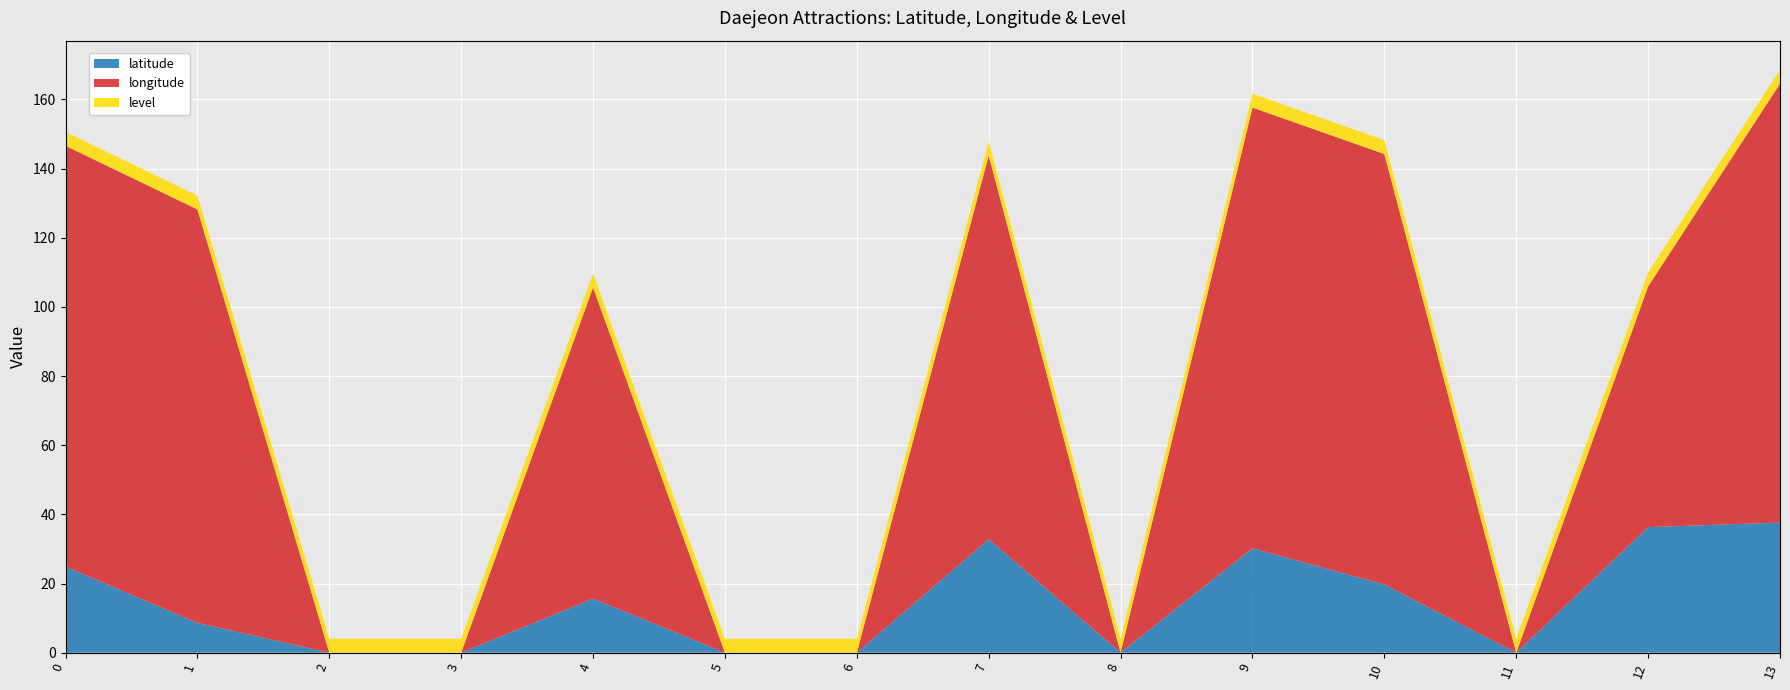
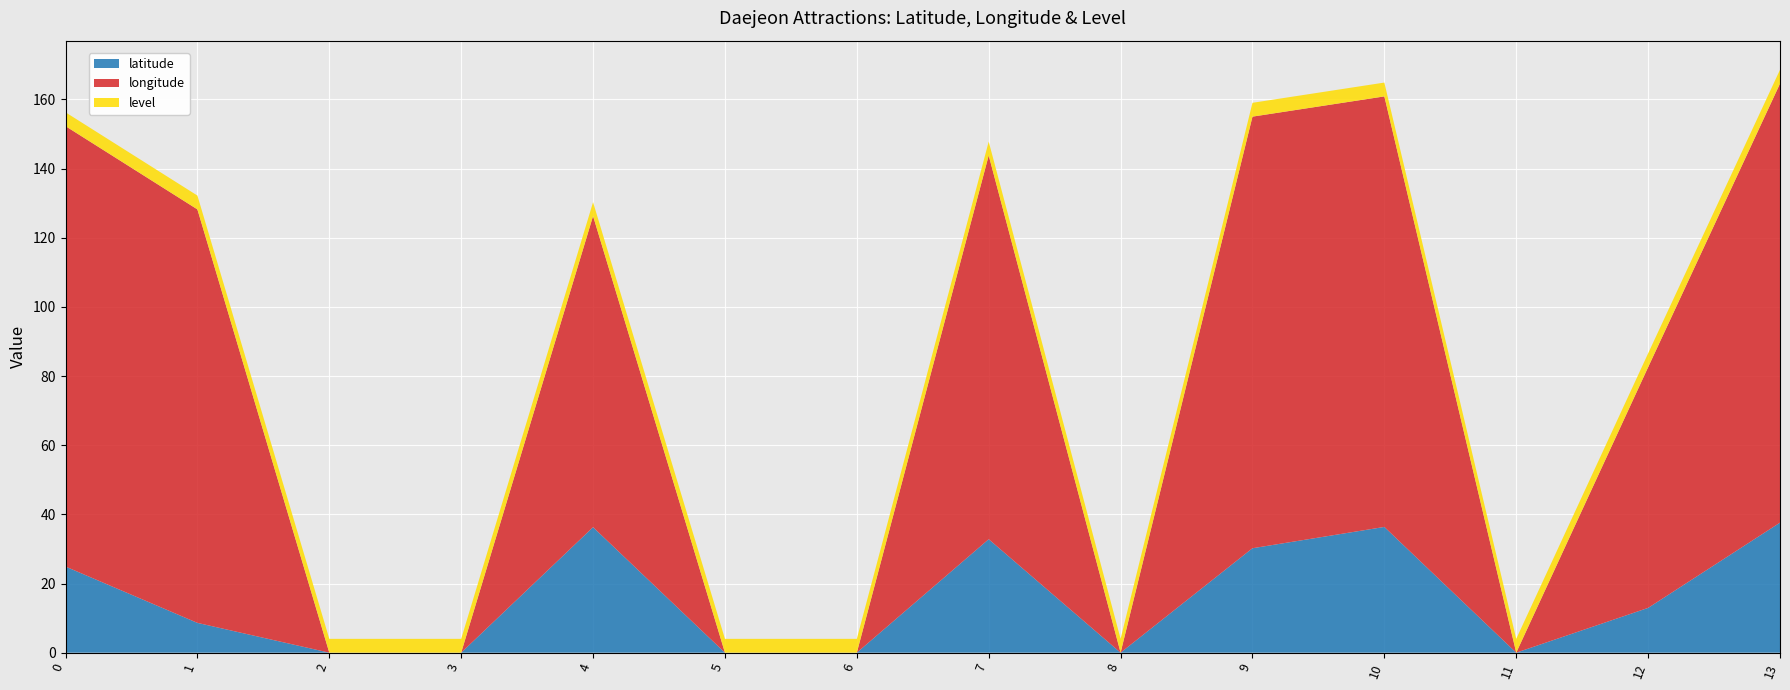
  {
    "latitude": {
      "0": 25,
      "1": 9,
-     "4": 16,
+     "4": 36,
      "7": 33,
      "9": 30,
-     "10": 20,
-     "12": 36,
+     "10": 36,
+     "12": 13,
      "13": 38
    },
    "longitude": {
-     "0": 122,
+     "0": 127,
      "1": 120,
      "4": 90,
      "7": 111,
-     "9": 127,
+     "9": 125,
      "10": 125,
      "12": 70,
      "13": 127
    },
    "level": {
      "0": 4,
      "1": 4,
      "2": 4,
      "3": 4,
      "4": 4,
      "5": 4,
      "6": 4,
      "7": 4,
      "8": 4,
      "9": 4,
      "10": 4,
      "11": 4,
      "12": 4,
      "13": 4
    }
  }
